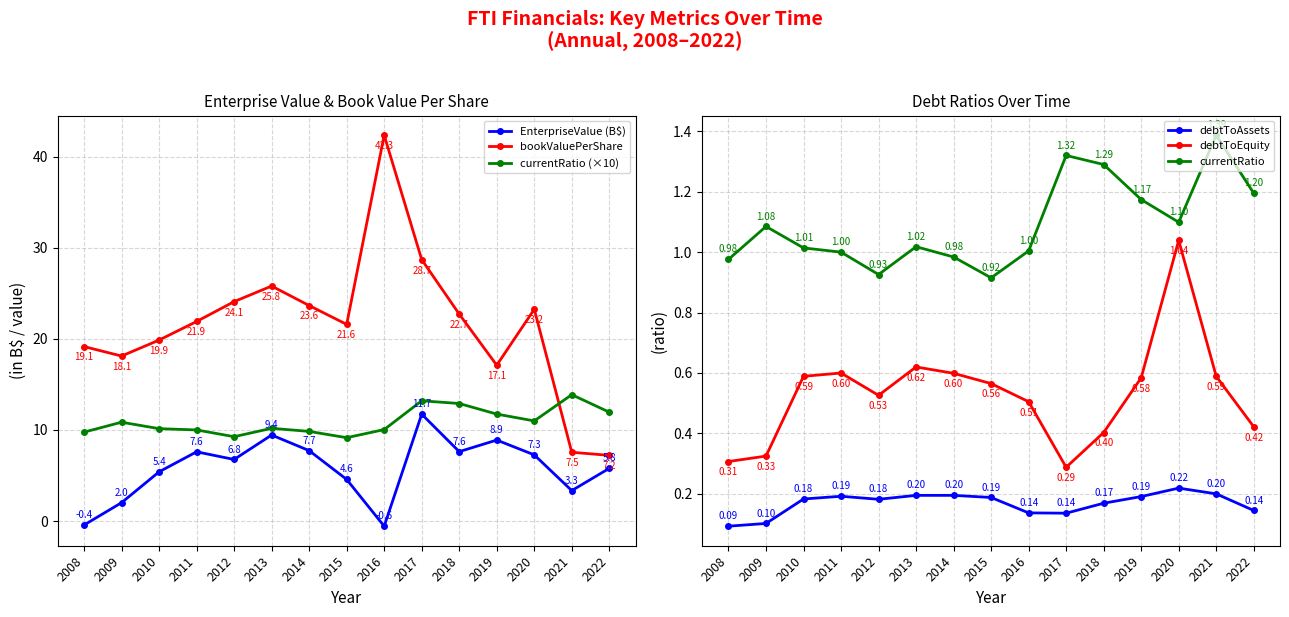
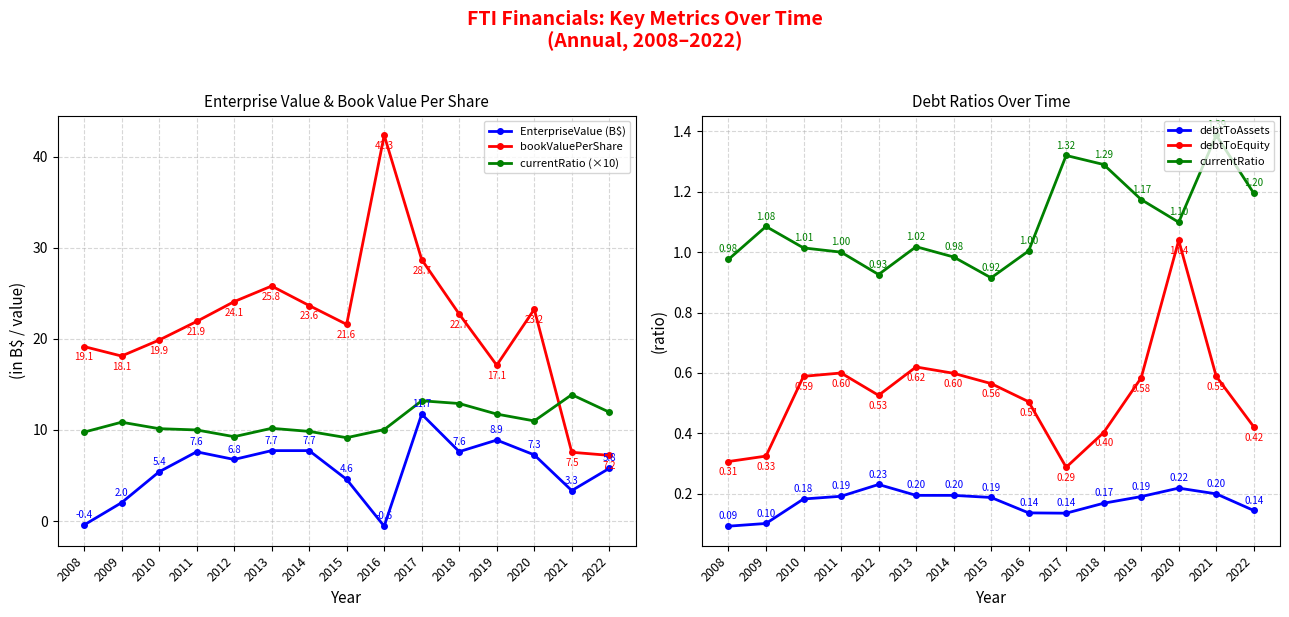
  {
    "Enterprise Value & Book Value Per Share": {
      "EnterpriseValue (B$)": {
        "2008": -0.4,
        "2009": 2.0,
        "2010": 5.4,
        "2011": 7.6,
        "2012": 6.8,
-       "2013": 9.4,
+       "2013": 7.7,
        "2014": 7.7,
        "2015": 4.6,
        "2016": -0.6,
        "2018": 7.6,
        "2019": 8.9,
        "2020": 7.3,
        "2021": 3.3
      },
      "bookValuePerShare": {
        "2008": 19.1,
        "2009": 18.1,
        "2010": 19.9,
        "2011": 21.9,
        "2012": 24.1,
        "2013": 25.8,
        "2014": 23.6,
        "2015": 21.6,
        "2016": 42.3,
        "2017": 28.7,
        "2018": 22.7,
        "2019": 17.1,
        "2020": 23.2,
        "2021": 7.5
      },
      "currentRatio (×10)": {
        "2008": 10,
        "2009": 11,
        "2010": 10,
        "2011": 10,
        "2012": 9,
        "2015": 9,
        "2016": 10,
        "2018": 13,
        "2019": 12,
        "2020": 11,
        "2021": 14,
        "2022": 12
      }
    },
    "Debt Ratios Over Time": {
      "debtToAssets": {
        "2008": 0.09,
        "2009": 0.10,
        "2010": 0.18,
        "2011": 0.19,
-       "2012": 0.18,
+       "2012": 0.23,
        "2013": 0.20,
        "2014": 0.20,
        "2015": 0.19,
        "2016": 0.14,
        "2017": 0.14,
        "2018": 0.17,
        "2019": 0.19,
        "2020": 0.22,
        "2021": 0.20,
        "2022": 0.14
      },
      "debtToEquity": {
        "2008": 0.31,
        "2009": 0.33,
        "2010": 0.59,
        "2011": 0.60,
        "2012": 0.53,
        "2013": 0.62,
        "2014": 0.60,
        "2015": 0.56,
        "2016": 0.51,
        "2017": 0.29,
        "2018": 0.40,
        "2019": 0.58,
        "2020": 1.04,
        "2021": 0.59,
        "2022": 0.42
      },
      "currentRatio": {
        "2008": 0.98,
        "2009": 1.08,
        "2010": 1.01,
        "2011": 1.00,
        "2012": 0.93,
        "2013": 1.02,
        "2014": 0.98,
        "2015": 0.92,
        "2016": 1.00,
        "2017": 1.32,
        "2018": 1.29,
        "2019": 1.17,
        "2020": 1.10,
        "2022": 1.20
      }
    }
  }
